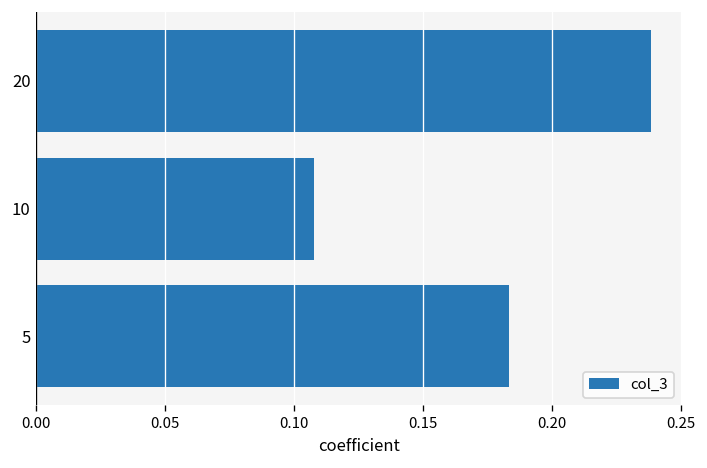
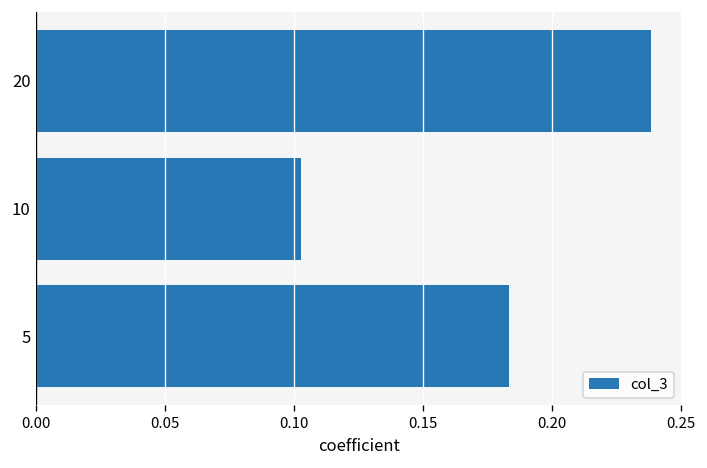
  {
    "20": 0.238,
-   "10": 0.107,
+   "10": 0.103,
    "5": 0.183
  }
